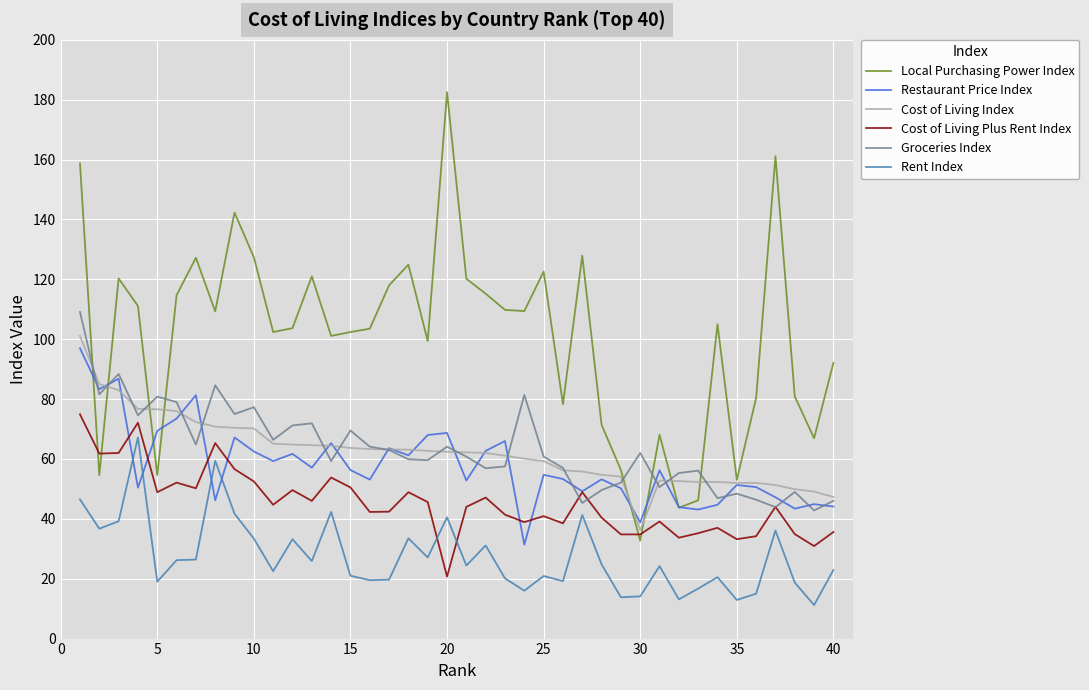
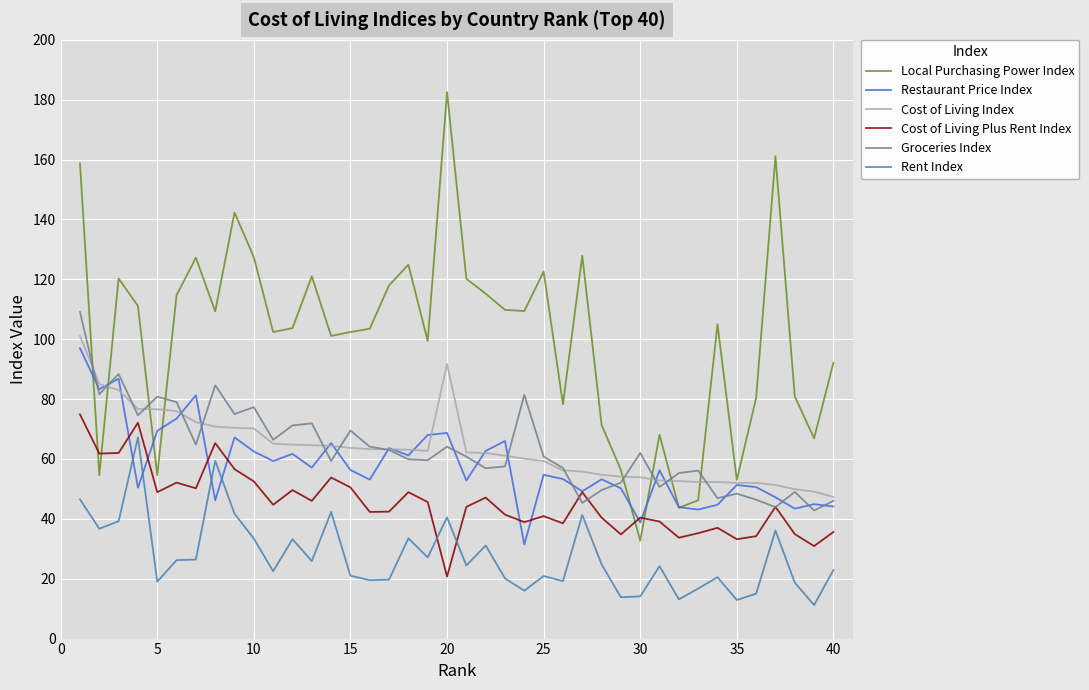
  {
    "Local Purchasing Power Index": {
      "5": 55,
      "10": 127,
      "15": 102,
      "20": 183,
      "25": 123,
      "30": 33,
      "35": 53,
      "40": 92
    },
    "Cost of Living Index": {
      "5": 77,
      "10": 70,
      "15": 64,
-     "20": 62,
+     "20": 92,
      "25": 59,
-     "30": 36,
+     "30": 54,
      "40": 47
    },
    "Cost of Living Plus Rent Index": {
      "5": 49,
      "10": 53,
      "15": 51,
      "20": 21,
      "25": 41,
-     "30": 35,
+     "30": 40,
      "35": 33,
      "40": 36
    }
  }
